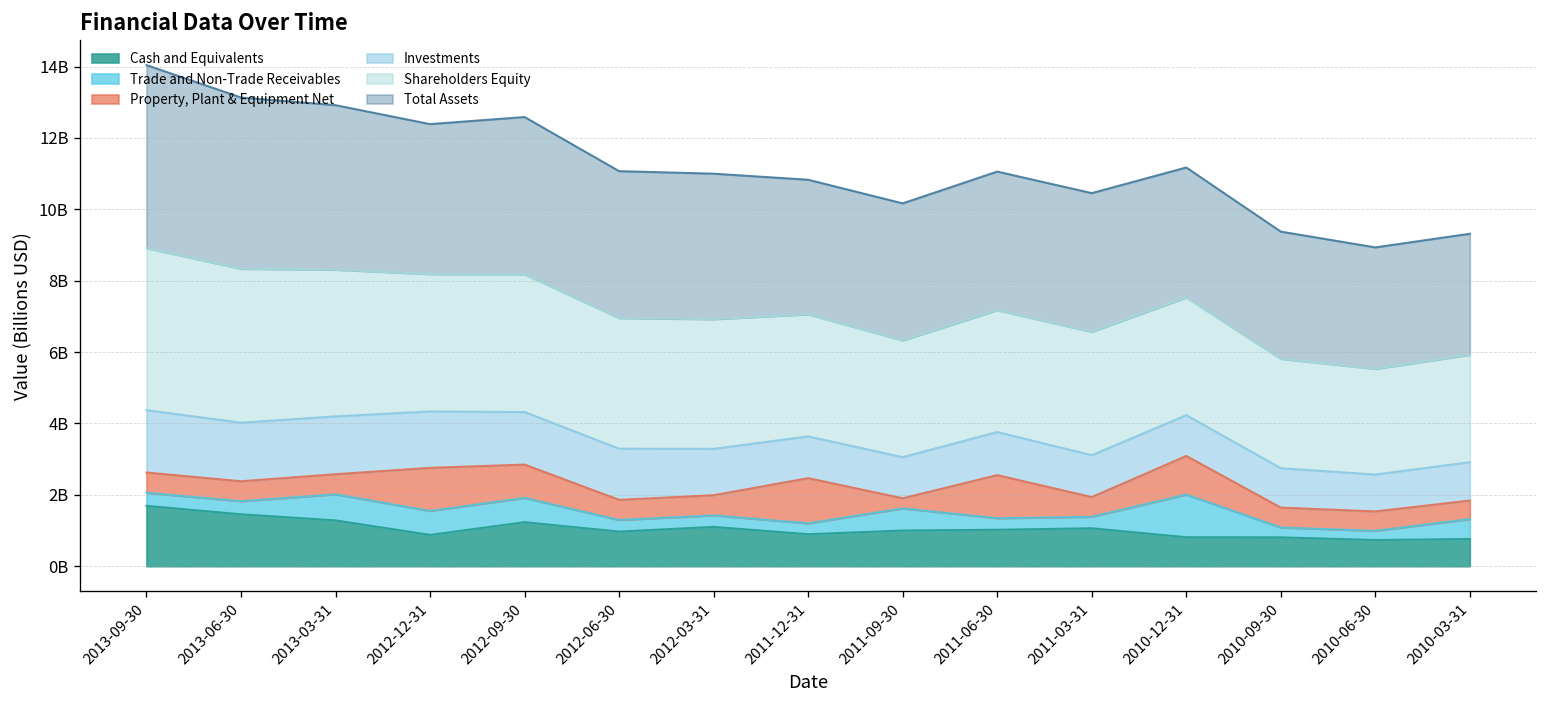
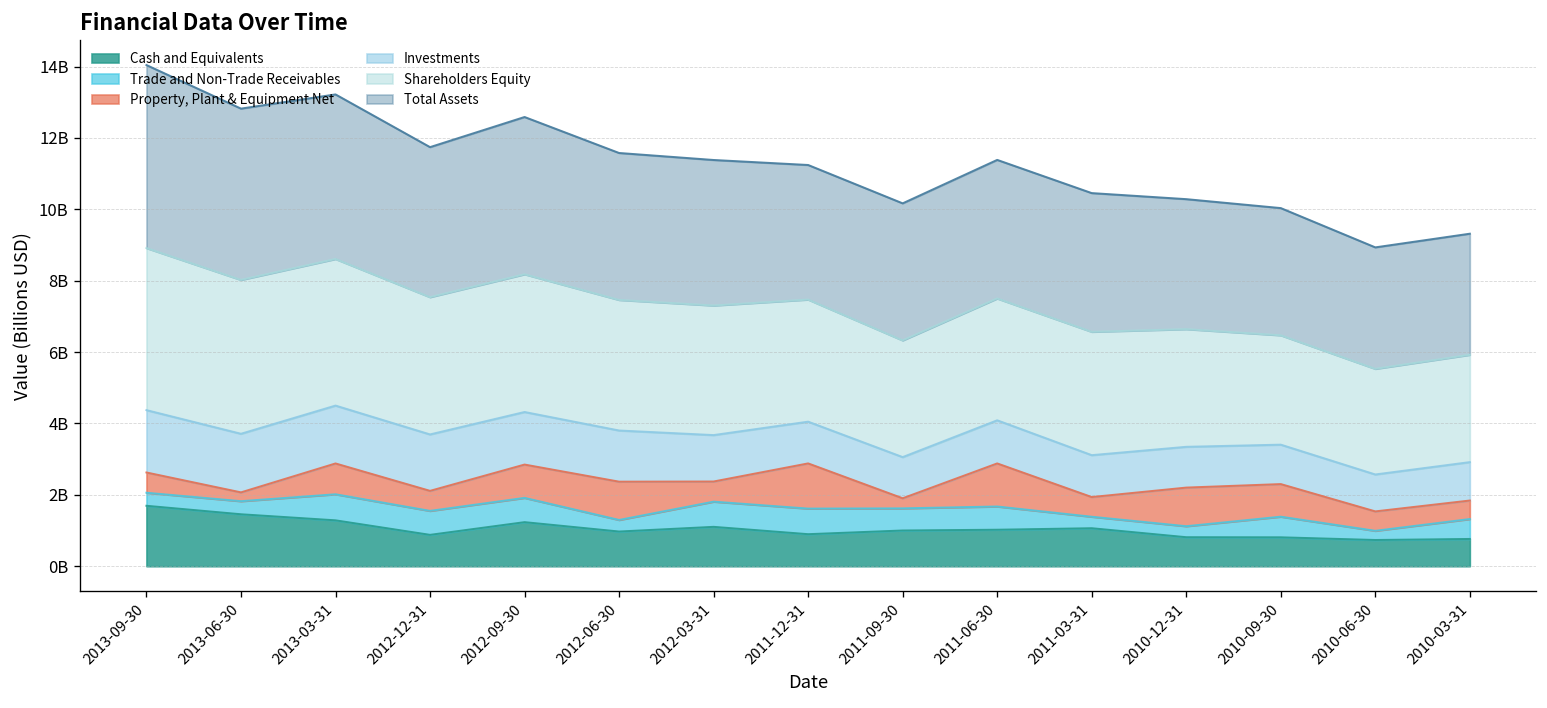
  {
    "Trade and Non-Trade Receivables": {
      "2013-09-30": 400000000,
      "2013-06-30": 400000000,
      "2013-03-31": 700000000,
      "2012-12-31": 700000000,
      "2012-09-30": 700000000,
      "2012-06-30": 300000000,
-     "2012-03-31": 300000000,
-     "2011-12-31": 300000000,
+     "2012-03-31": 700000000,
+     "2011-12-31": 700000000,
      "2011-09-30": 600000000,
-     "2011-06-30": 300000000,
+     "2011-06-30": 700000000,
      "2011-03-31": 300000000,
-     "2010-12-31": 1200000000,
-     "2010-09-30": 300000000,
+     "2010-12-31": 300000000,
+     "2010-09-30": 600000000,
      "2010-06-30": 300000000,
      "2010-03-31": 600000000
    },
    "Property, Plant & Equipment Net": {
      "2013-09-30": 600000000,
-     "2013-06-30": 600000000,
-     "2013-03-31": 600000000,
-     "2012-12-31": 1200000000,
+     "2013-06-30": 200000000,
+     "2013-03-31": 900000000,
+     "2012-12-31": 600000000,
      "2012-09-30": 900000000,
-     "2012-06-30": 600000000,
+     "2012-06-30": 1100000000,
      "2012-03-31": 600000000,
      "2011-12-31": 1300000000,
      "2011-09-30": 300000000,
      "2011-06-30": 1200000000,
      "2011-03-31": 600000000,
      "2010-12-31": 1100000000,
-     "2010-09-30": 600000000,
+     "2010-09-30": 900000000,
      "2010-06-30": 500000000,
      "2010-03-31": 500000000
    }
  }
